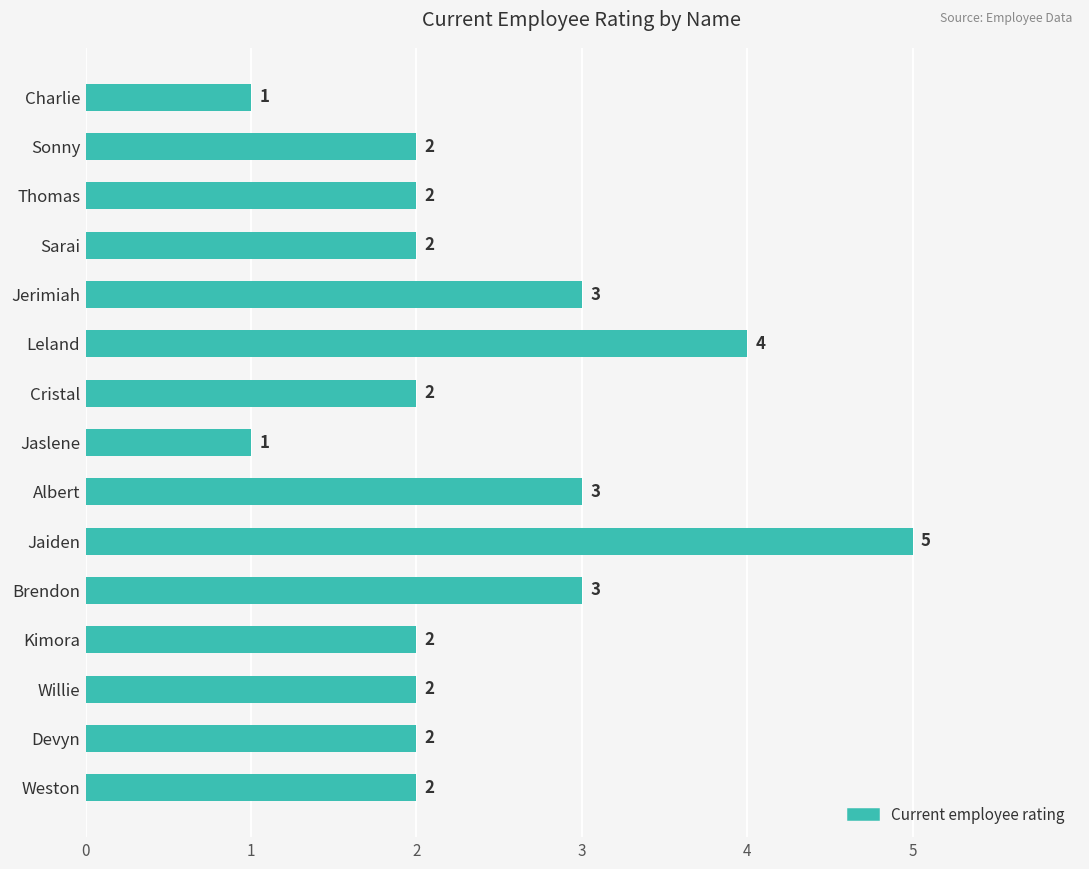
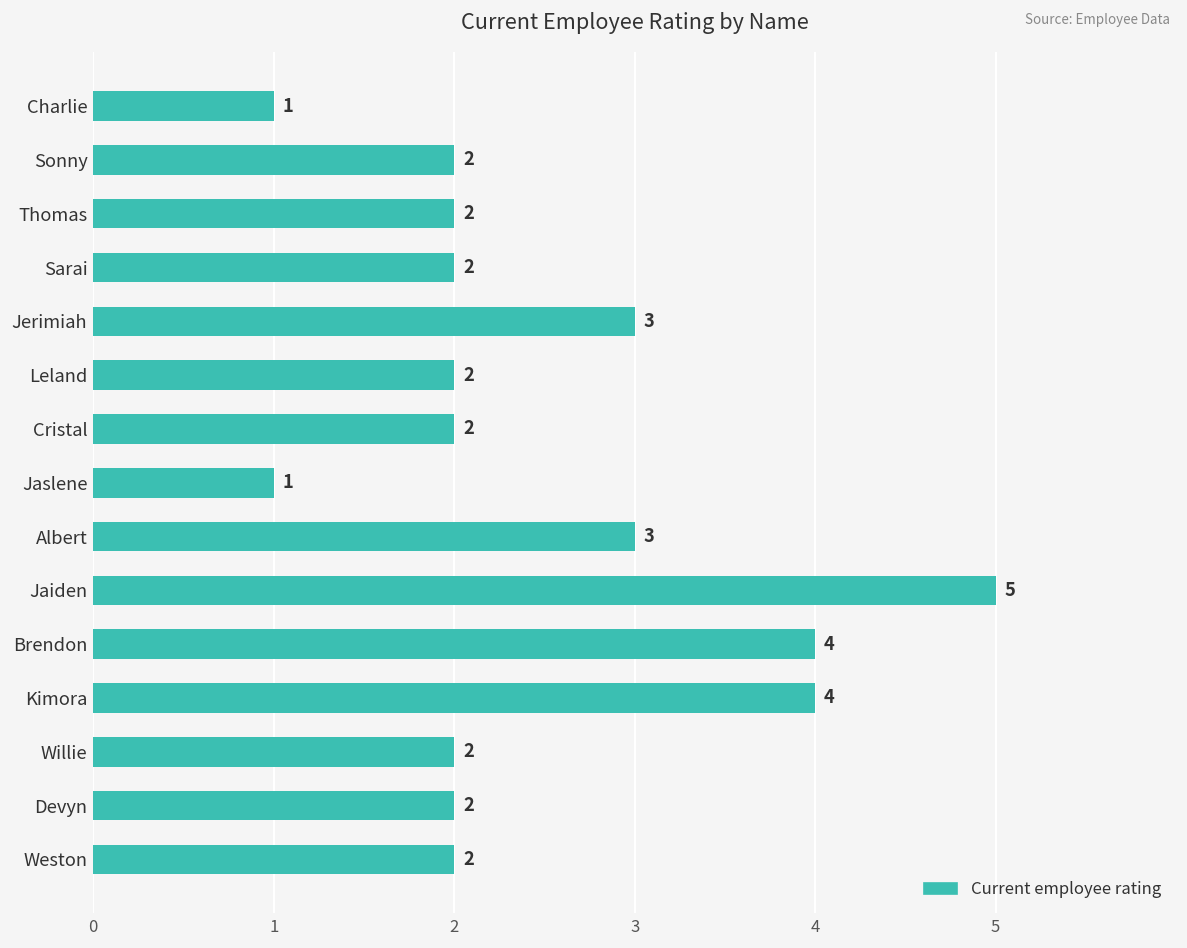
  {
    "Charlie": 1,
    "Sonny": 2,
    "Thomas": 2,
    "Sarai": 2,
    "Jerimiah": 3,
-   "Leland": 4,
+   "Leland": 2,
    "Cristal": 2,
    "Jaslene": 1,
    "Albert": 3,
    "Jaiden": 5,
-   "Brendon": 3,
-   "Kimora": 2,
+   "Brendon": 4,
+   "Kimora": 4,
    "Willie": 2,
    "Devyn": 2,
    "Weston": 2
  }
